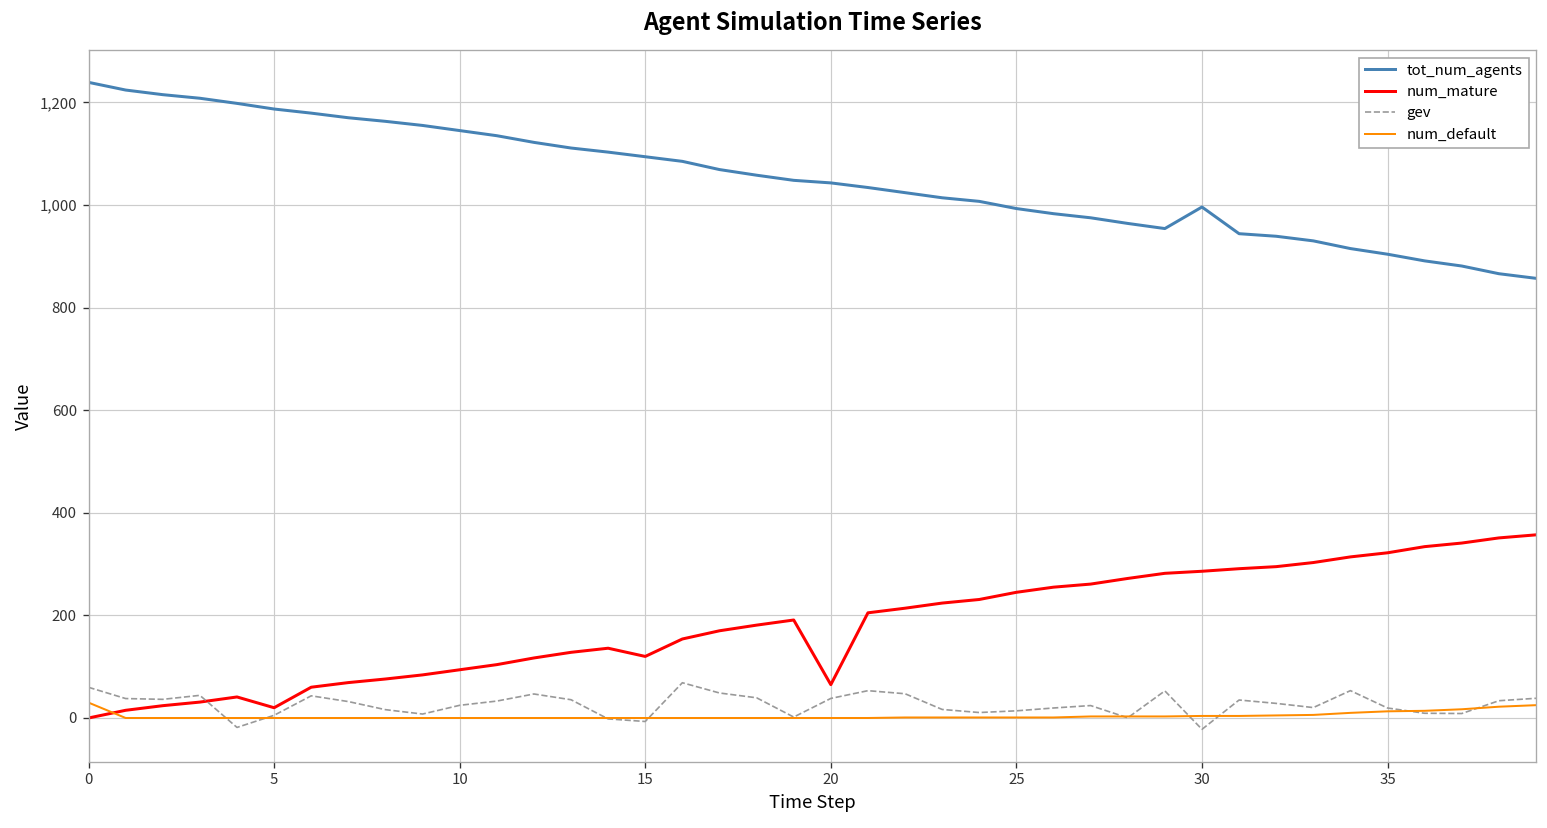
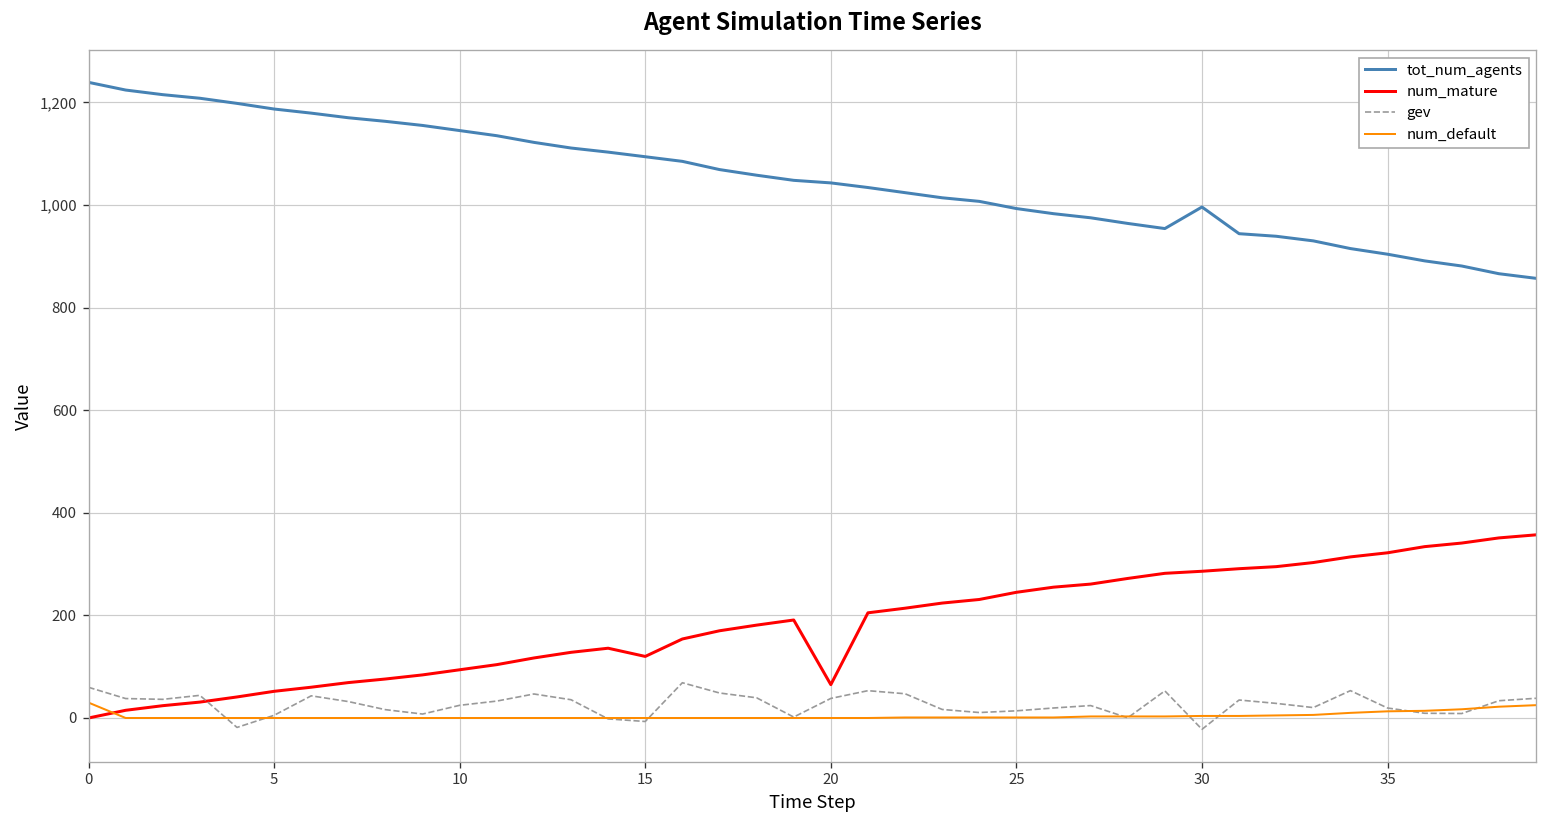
  {
    "tot_num_agents": {
      "0": "1,240",
      "5": "1,190",
      "10": "1,150",
      "15": "1,090",
      "20": "1,040",
      "25": "990",
      "30": "1,000",
      "35": "900"
    },
    "num_mature": {
      "0": "0",
-     "5": "20",
+     "5": "50",
      "10": "90",
      "15": "120",
      "20": "70",
      "25": "250",
      "30": "290",
      "35": "320"
    },
    "gev": {
      "0": "60",
      "10": "20",
      "15": "-10",
      "20": "40",
      "25": "10",
      "30": "-20",
      "35": "20"
    },
    "num_default": {
      "0": "30",
      "10": "0",
      "15": "0",
      "20": "0",
      "25": "0",
      "30": "0",
      "35": "10"
    }
  }
